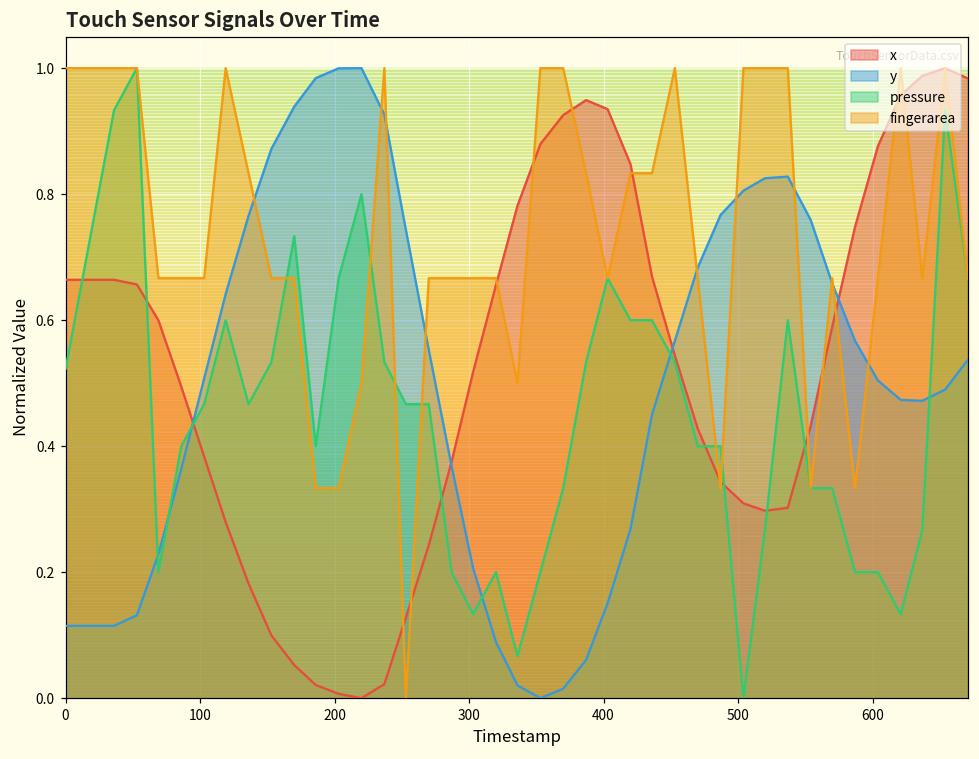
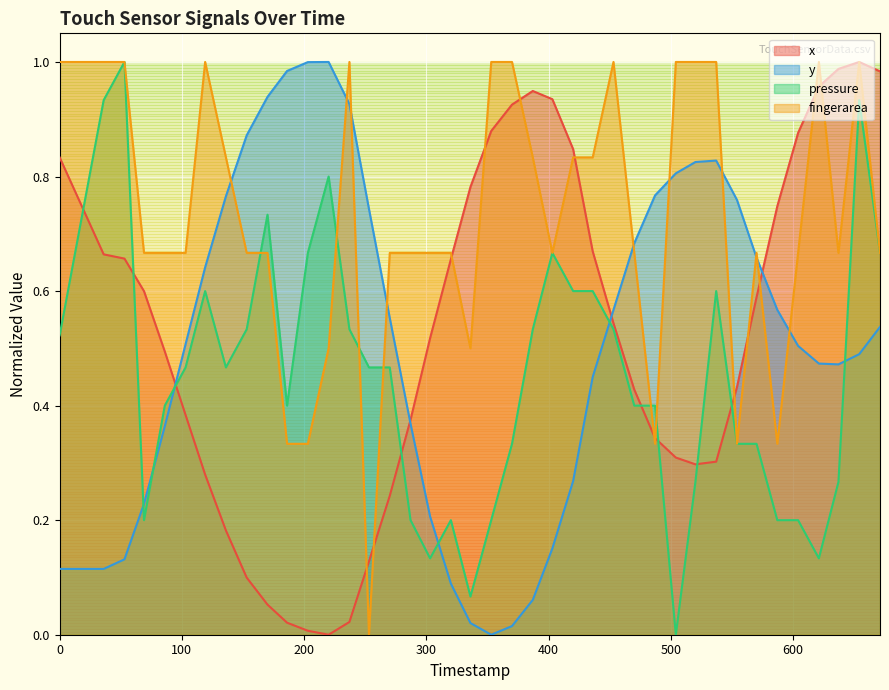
  {
    "x": {
-     "0": 0.66
+     "0": 0.83
    },
    "y": {
      "0": 0.11
    },
    "pressure": {
      "0": 0.52
    },
    "fingerarea": {
      "0": 1.00
    }
  }
